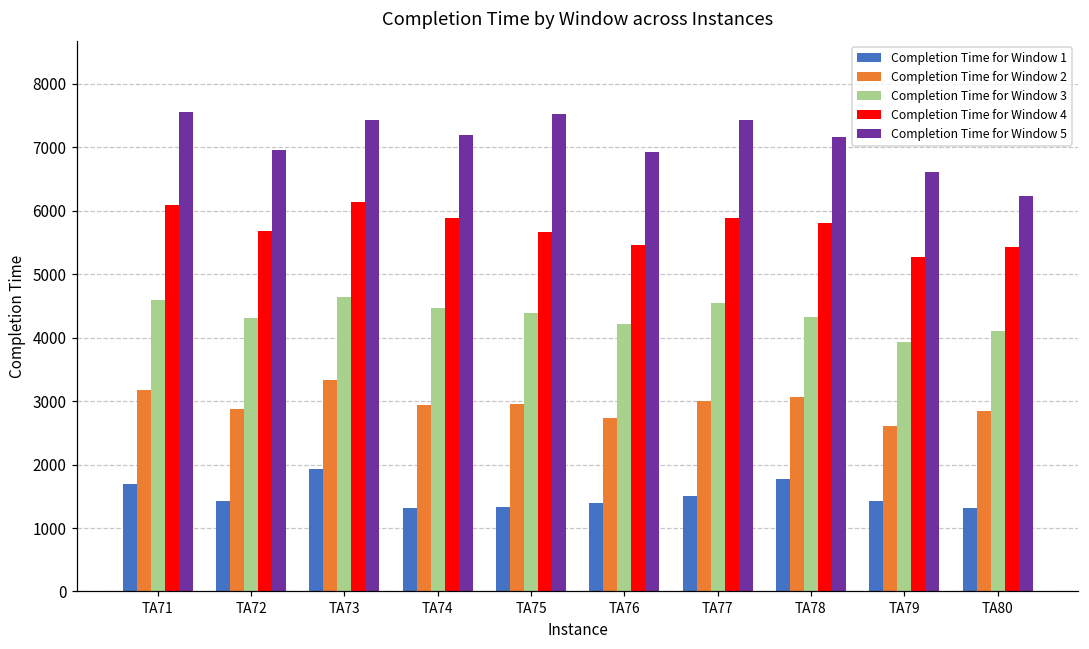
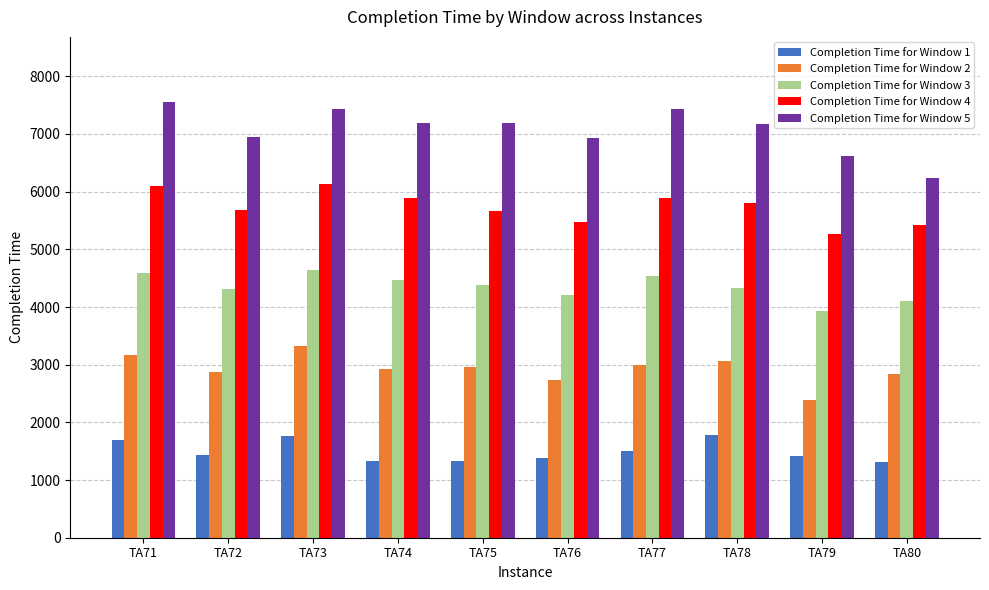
  {
    "Completion Time for Window 1": {
      "TA71": 1700,
      "TA72": 1400,
-     "TA73": 1900,
+     "TA73": 1800,
      "TA74": 1300,
      "TA75": 1300,
      "TA76": 1400,
      "TA77": 1500,
      "TA78": 1800,
      "TA79": 1400,
      "TA80": 1300
    },
    "Completion Time for Window 2": {
      "TA71": 3200,
      "TA72": 2900,
      "TA73": 3300,
      "TA74": 2900,
      "TA75": 3000,
      "TA76": 2700,
      "TA77": 3000,
      "TA78": 3100,
-     "TA79": 2600,
+     "TA79": 2400,
      "TA80": 2800
    },
    "Completion Time for Window 3": {
      "TA71": 4600,
      "TA72": 4300,
      "TA73": 4600,
      "TA74": 4500,
      "TA75": 4400,
      "TA76": 4200,
      "TA77": 4500,
      "TA78": 4300,
      "TA79": 3900,
      "TA80": 4100
    },
    "Completion Time for Window 4": {
      "TA71": 6100,
      "TA72": 5700,
      "TA73": 6100,
      "TA74": 5900,
      "TA75": 5700,
      "TA76": 5500,
      "TA77": 5900,
      "TA78": 5800,
      "TA79": 5300,
      "TA80": 5400
    },
    "Completion Time for Window 5": {
      "TA71": 7600,
      "TA72": 7000,
      "TA73": 7400,
      "TA74": 7200,
-     "TA75": 7500,
+     "TA75": 7200,
      "TA76": 6900,
      "TA77": 7400,
      "TA78": 7200,
      "TA79": 6600,
      "TA80": 6200
    }
  }
